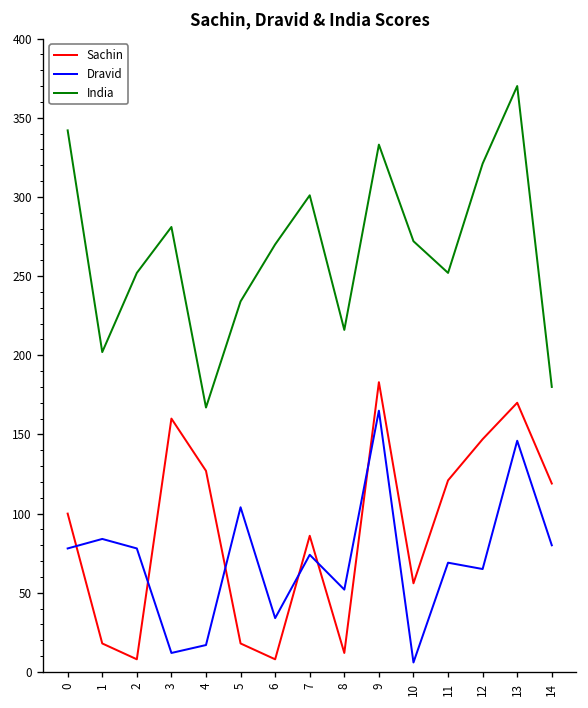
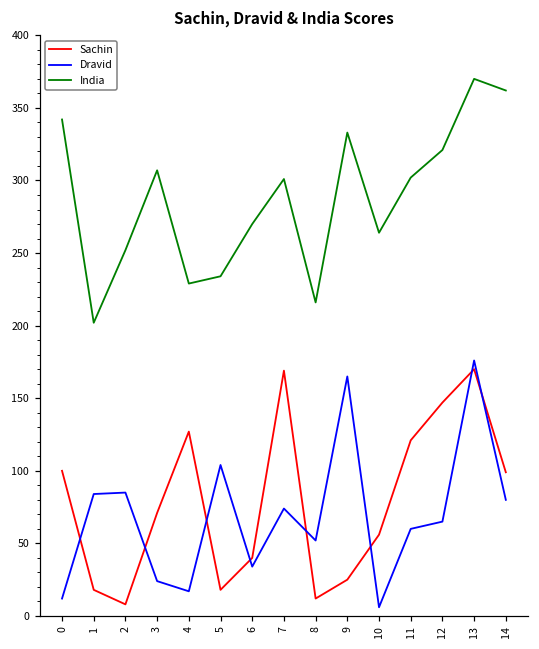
  {
    "Sachin": {
      "0": 100,
      "1": 18,
      "2": 8,
-     "3": 160,
+     "3": 71,
      "4": 127,
      "5": 18,
-     "6": 8,
-     "7": 86,
+     "6": 40,
+     "7": 169,
      "8": 12,
-     "9": 183,
+     "9": 25,
      "10": 56,
      "11": 121,
      "12": 147,
      "13": 170,
-     "14": 119
+     "14": 99
    },
    "Dravid": {
-     "0": 78,
+     "0": 12,
      "1": 84,
-     "2": 78,
-     "3": 12,
+     "2": 85,
+     "3": 24,
      "4": 17,
      "5": 104,
      "6": 34,
      "7": 74,
      "8": 52,
      "9": 165,
      "10": 6,
-     "11": 69,
+     "11": 60,
      "12": 65,
-     "13": 146,
+     "13": 176,
      "14": 80
    },
    "India": {
      "0": 342,
      "1": 202,
      "2": 252,
-     "3": 281,
-     "4": 167,
+     "3": 307,
+     "4": 229,
      "5": 234,
      "6": 270,
      "7": 301,
      "8": 216,
      "9": 333,
-     "10": 272,
-     "11": 252,
+     "10": 264,
+     "11": 302,
      "12": 321,
      "13": 370,
-     "14": 180
+     "14": 362
    }
  }
